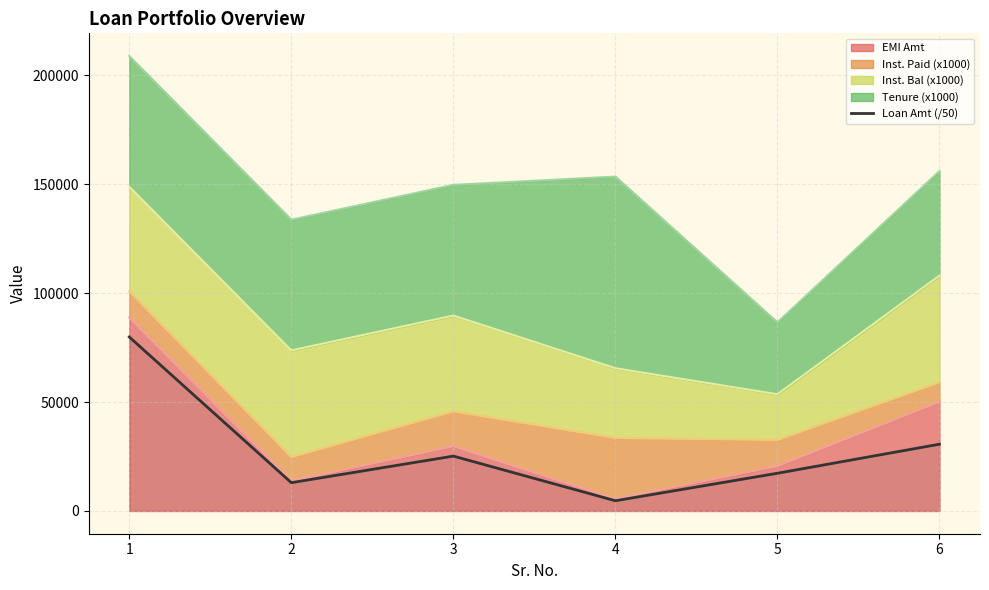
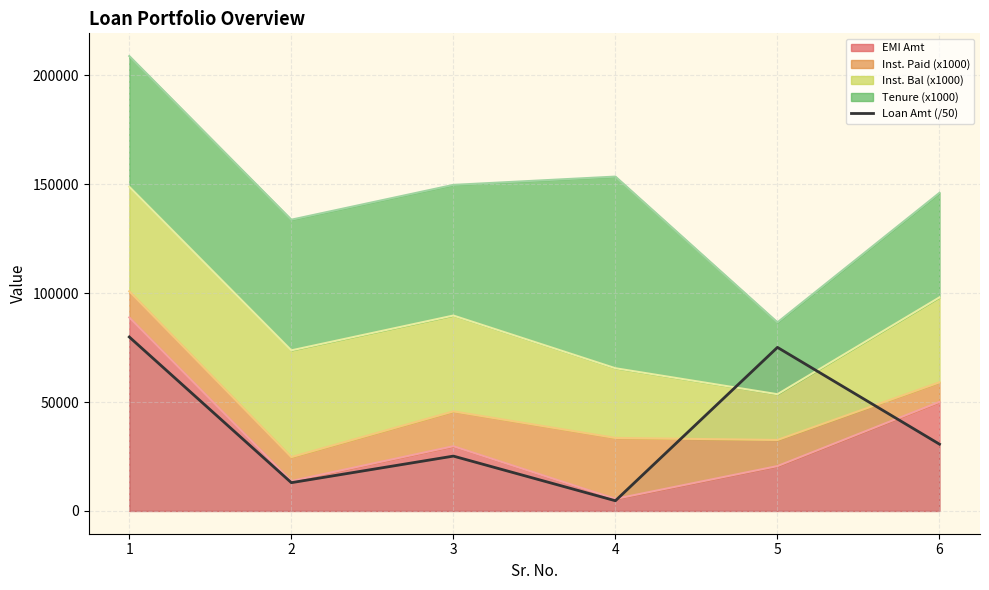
  {
    "Inst. Bal (x1000)": {
-     "6": 49000
+     "6": 39000
    },
    "Tenure (x1000)": {
      "6": 48000
    },
    "Loan Amt (/50)": {
      "1": 80000,
      "3": 25000,
-     "5": 17000,
+     "5": 75000,
      "6": 31000
    }
  }
